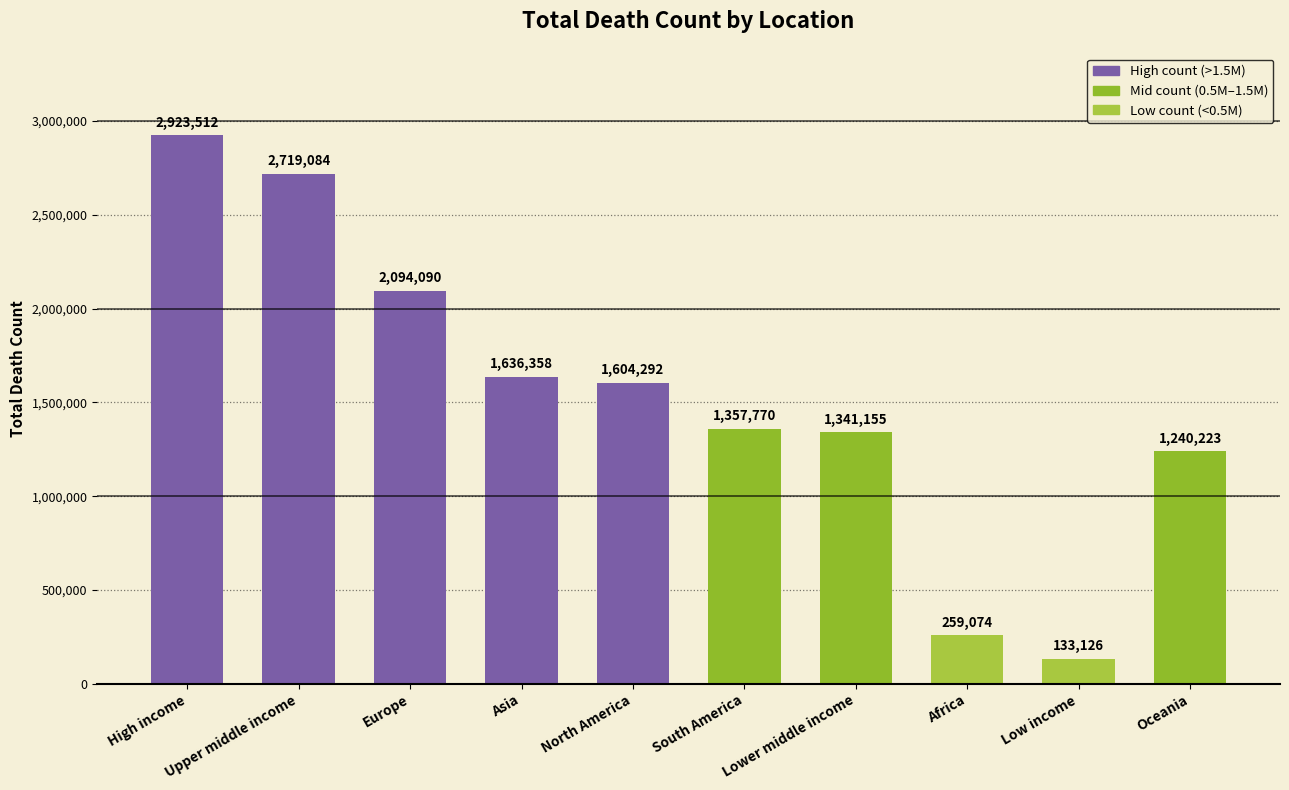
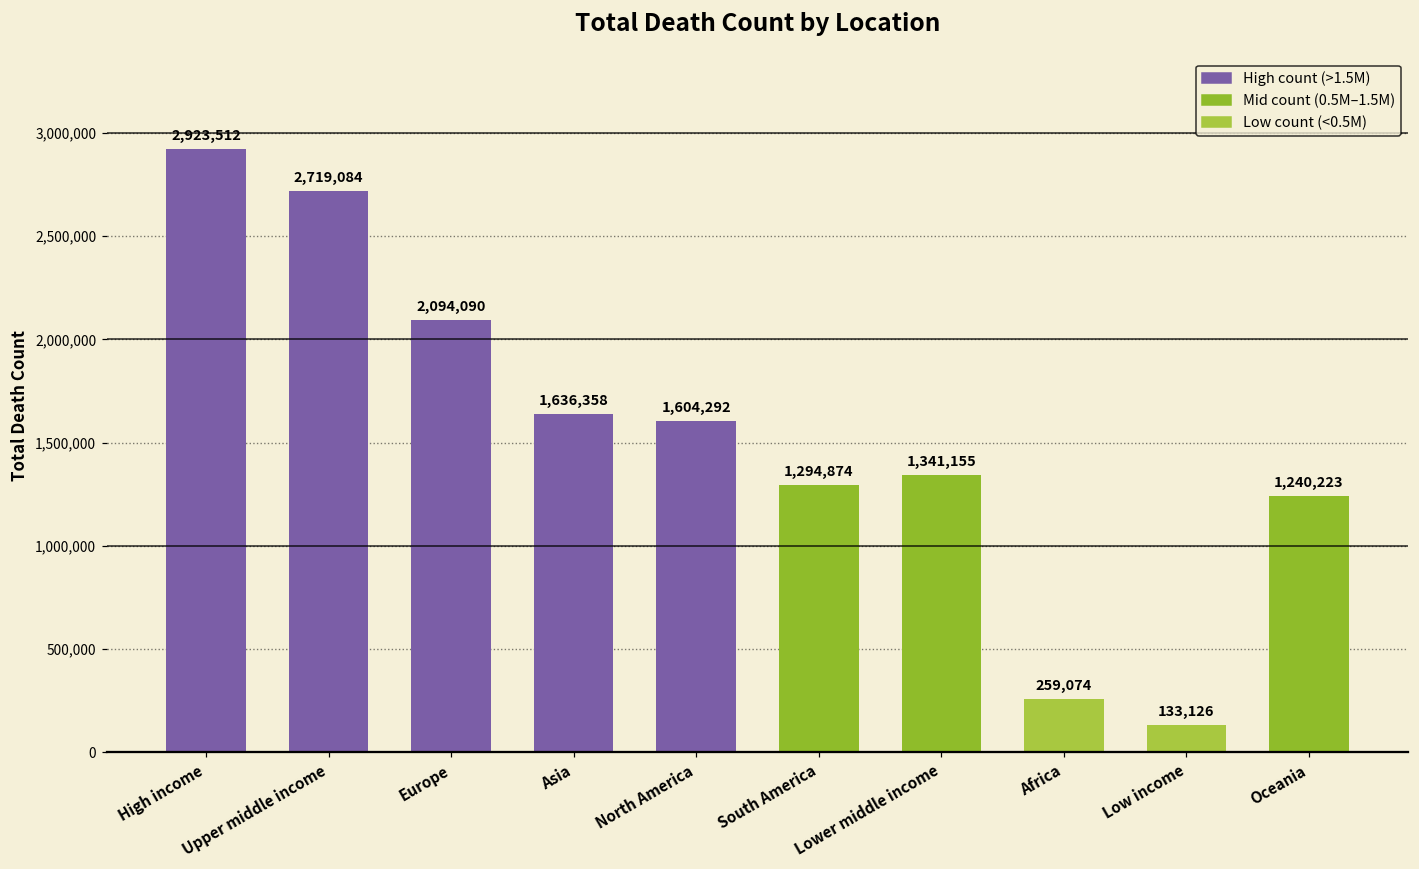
  {
    "High income": "2,923,512",
    "Upper middle income": "2,719,084",
    "Europe": "2,094,090",
    "Asia": "1,636,358",
    "North America": "1,604,292",
-   "South America": "1,357,770",
+   "South America": "1,294,874",
    "Lower middle income": "1,341,155",
    "Africa": "259,074",
    "Low income": "133,126",
    "Oceania": "1,240,223"
  }
